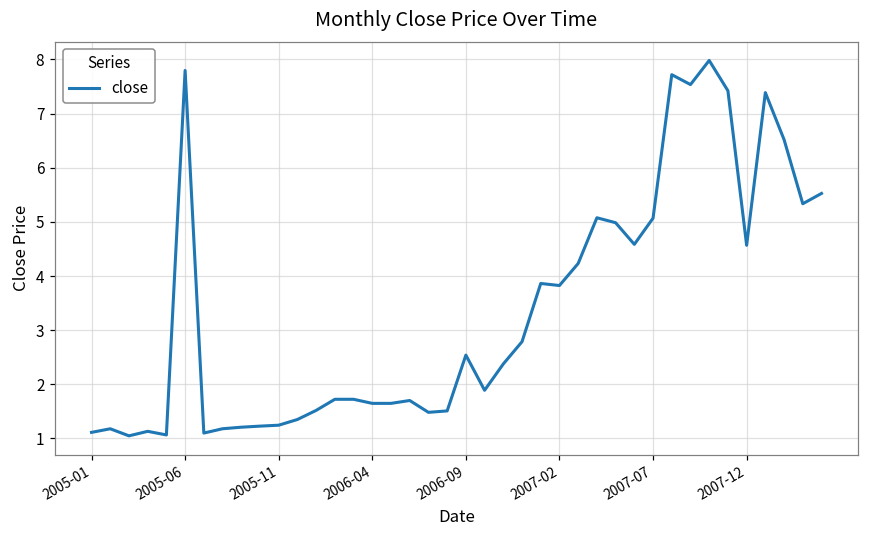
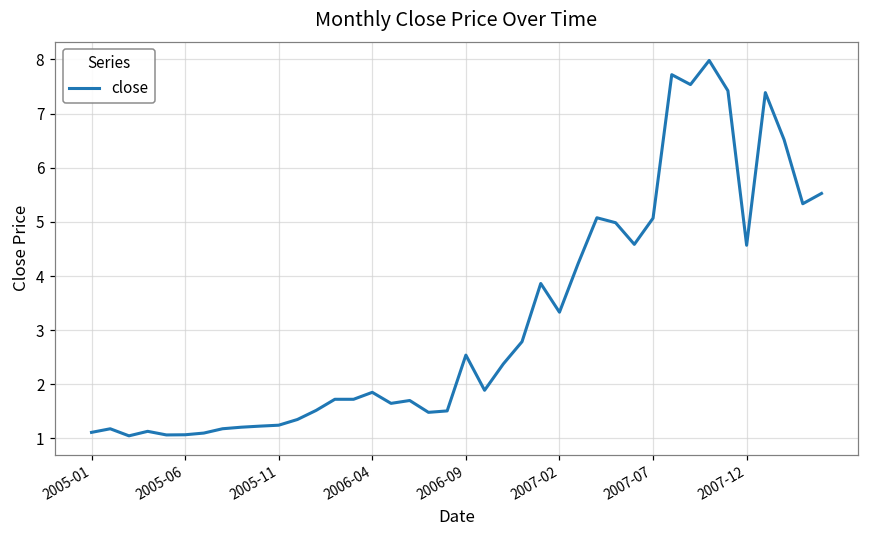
  {
    "2005-01": 1.1,
-   "2005-06": 7.8,
+   "2005-06": 1.1,
    "2005-11": 1.2,
-   "2006-04": 1.6,
+   "2006-04": 1.9,
    "2006-09": 2.5,
-   "2007-02": 3.8,
+   "2007-02": 3.3,
    "2007-07": 5.1,
    "2007-12": 4.6
  }
